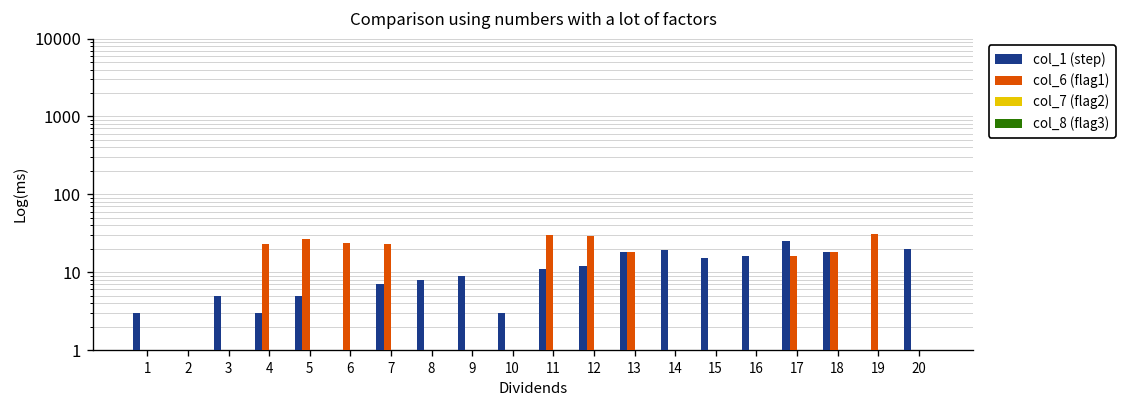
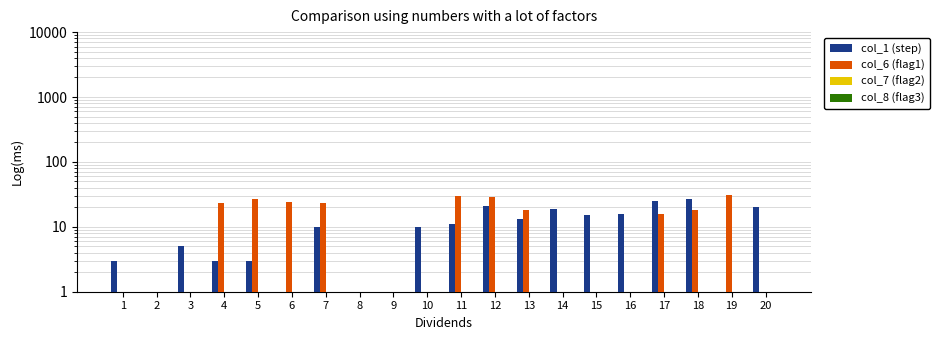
  {
    "col_1 (step)": {
      "1": 3,
      "2": 1,
      "3": 5,
      "4": 3,
-     "5": 5,
+     "5": 3,
      "6": 1,
-     "7": 7,
-     "8": 8,
-     "9": 9,
-     "10": 3,
+     "7": 10,
+     "8": 1,
+     "9": 1,
+     "10": 10,
      "11": 11,
-     "12": 12,
-     "13": 18,
+     "12": 21,
+     "13": 13,
      "14": 19,
      "15": 15,
      "16": 16,
      "17": 25,
-     "18": 18,
+     "18": 27,
      "19": 1,
      "20": 20
    },
    "col_6 (flag1)": {
      "4": 23,
      "5": 27,
      "6": 24,
      "7": 23,
      "11": 30,
      "12": 30,
      "13": 18,
      "17": 16,
      "18": 18,
      "19": 30
    },
    "col_7 (flag2)": {
      "4": 1,
      "5": 1,
      "6": 1,
      "8": 1,
      "12": 1,
      "14": 1,
      "18": 1,
      "19": 1
    },
    "col_8 (flag3)": {
      "1": 1,
      "2": 1,
      "3": 1,
      "4": 1,
      "5": 1,
      "6": 1,
      "7": 1,
      "8": 1,
      "9": 1,
      "10": 1,
      "11": 1,
      "12": 1,
      "13": 1,
      "14": 1,
      "15": 1,
      "16": 1,
      "17": 1,
      "18": 1,
      "19": 1,
      "20": 1
    }
  }
